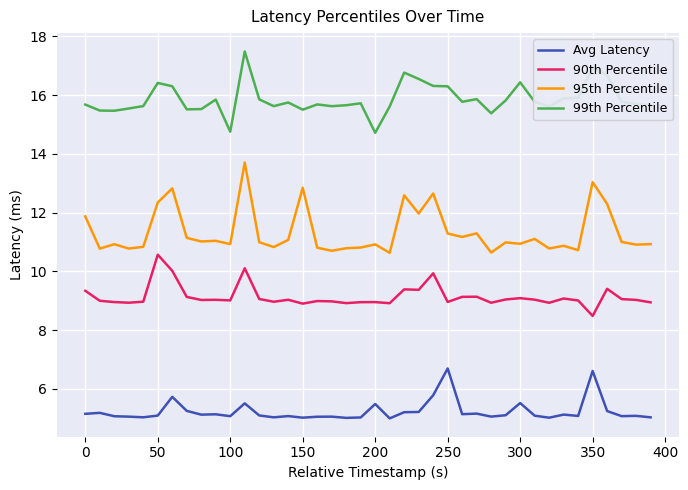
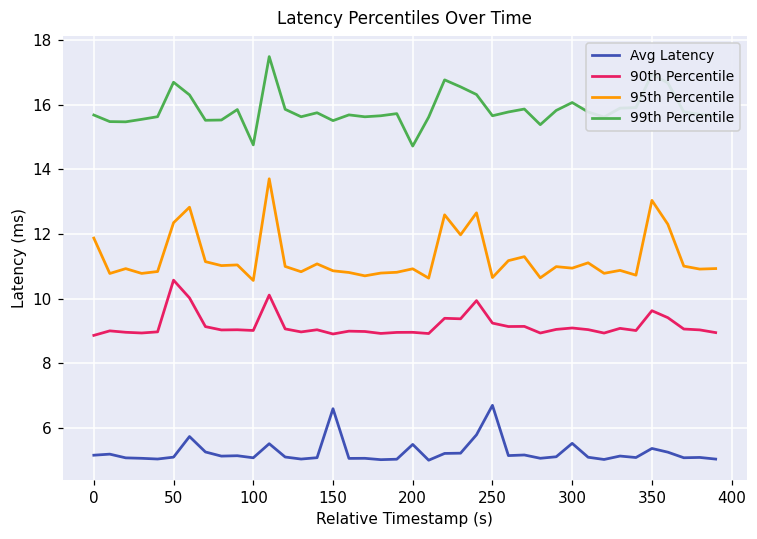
  {
    "Avg Latency": {
      "0": 5.2,
      "50": 5.1,
      "100": 5.1,
-     "150": 5.0,
+     "150": 6.6,
      "200": 5.5,
      "250": 6.7,
      "300": 5.5,
-     "350": 6.6
+     "350": 5.4
    },
    "90th Percentile": {
-     "0": 9.3,
+     "0": 8.9,
      "50": 10.6,
      "100": 9.0,
      "150": 8.9,
      "200": 9.0,
-     "250": 9.0,
+     "250": 9.2,
      "300": 9.1,
-     "350": 8.5
+     "350": 9.6
    },
    "95th Percentile": {
      "0": 11.9,
      "50": 12.3,
-     "100": 10.9,
-     "150": 12.8,
+     "100": 10.6,
+     "150": 10.9,
      "200": 10.9,
-     "250": 11.3,
+     "250": 10.7,
      "300": 10.9,
      "350": 13.0
    },
    "99th Percentile": {
      "0": 15.7,
-     "50": 16.4,
+     "50": 16.7,
      "100": 14.8,
      "150": 15.5,
      "200": 14.7,
-     "250": 16.3,
-     "300": 16.4
+     "250": 15.7,
+     "300": 16.1
    }
  }
